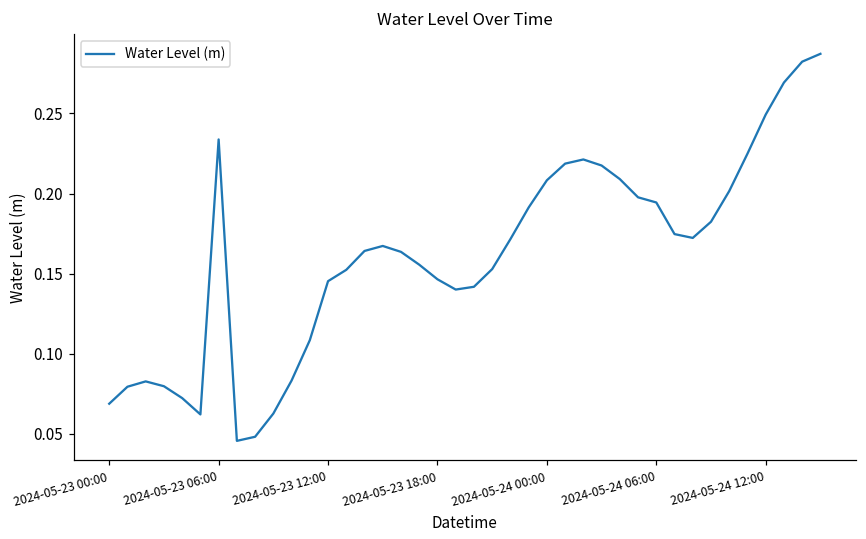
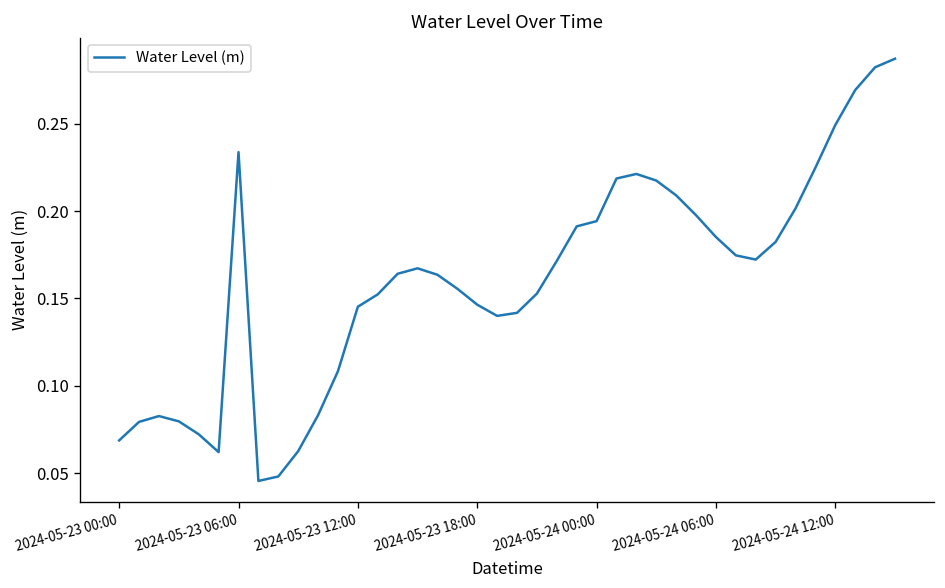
  {
    "2024-05-23 00:00": 0.069,
    "2024-05-23 06:00": 0.234,
    "2024-05-23 12:00": 0.145,
    "2024-05-23 18:00": 0.146,
-   "2024-05-24 00:00": 0.208,
-   "2024-05-24 06:00": 0.194,
+   "2024-05-24 00:00": 0.194,
+   "2024-05-24 06:00": 0.185,
    "2024-05-24 12:00": 0.249
  }
